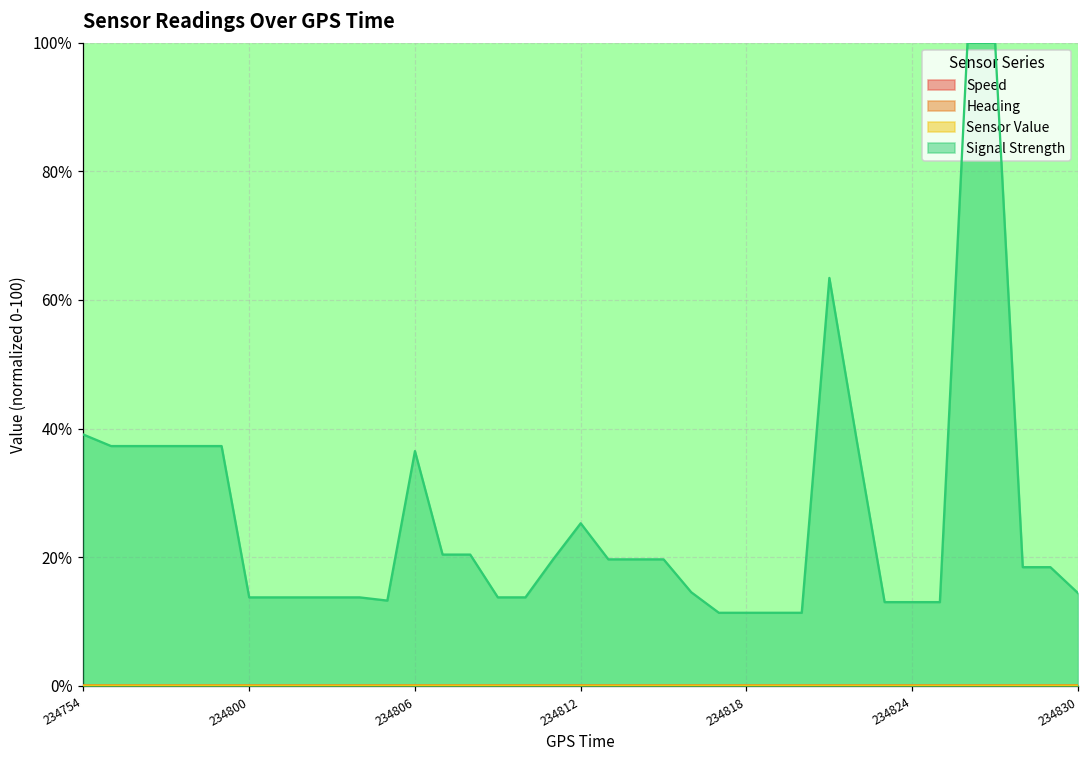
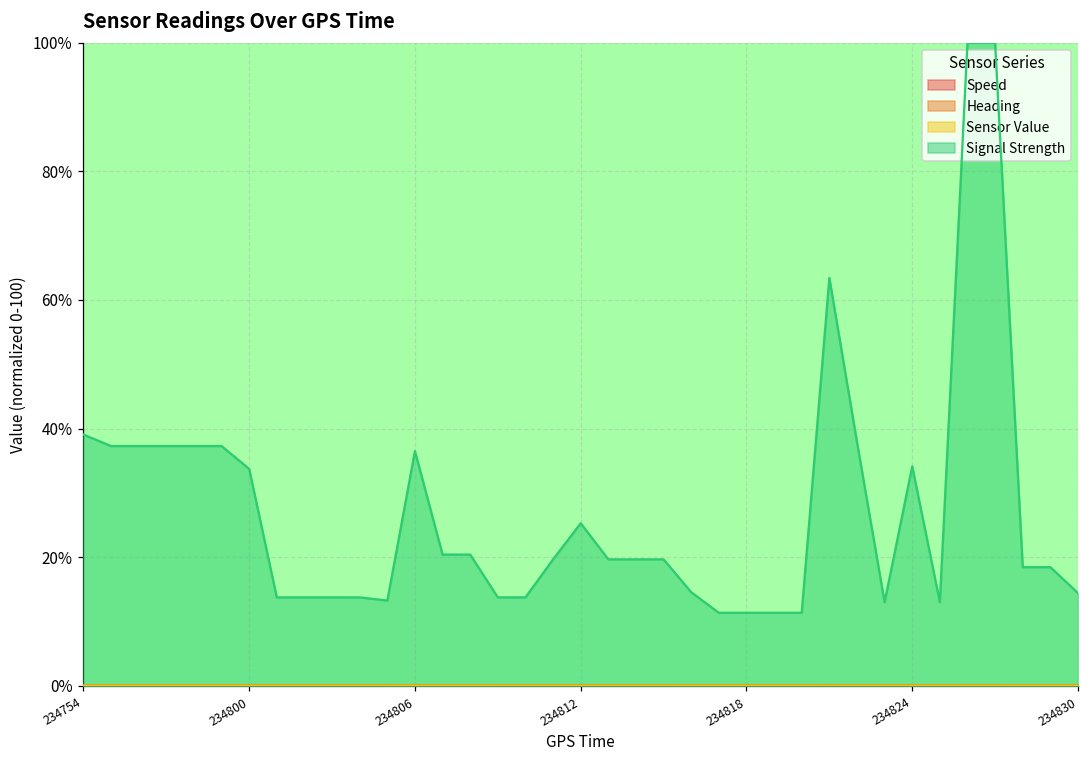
  {
    "Sensor Value": {
      "234754": "0%",
      "234800": "0%",
      "234806": "0%",
      "234812": "0%",
      "234818": "0%",
      "234824": "0%",
      "234830": "0%"
    },
    "Signal Strength": {
      "234754": "39%",
-     "234800": "14%",
+     "234800": "34%",
      "234806": "36%",
      "234812": "25%",
      "234818": "11%",
-     "234824": "13%",
+     "234824": "34%",
      "234830": "14%"
    }
  }
